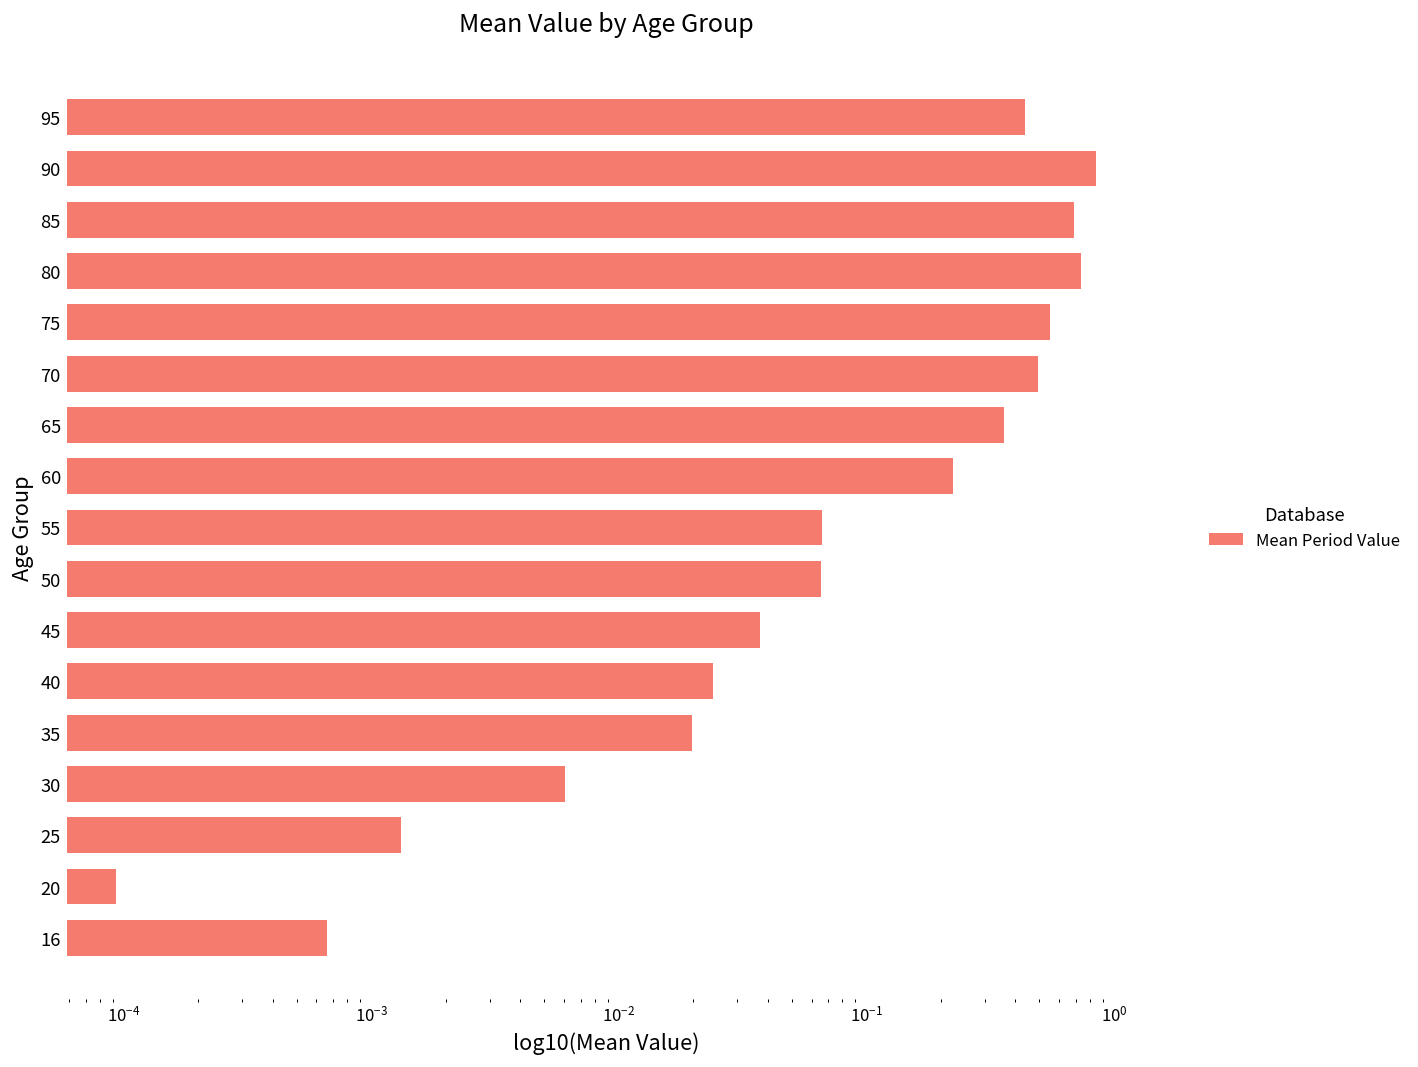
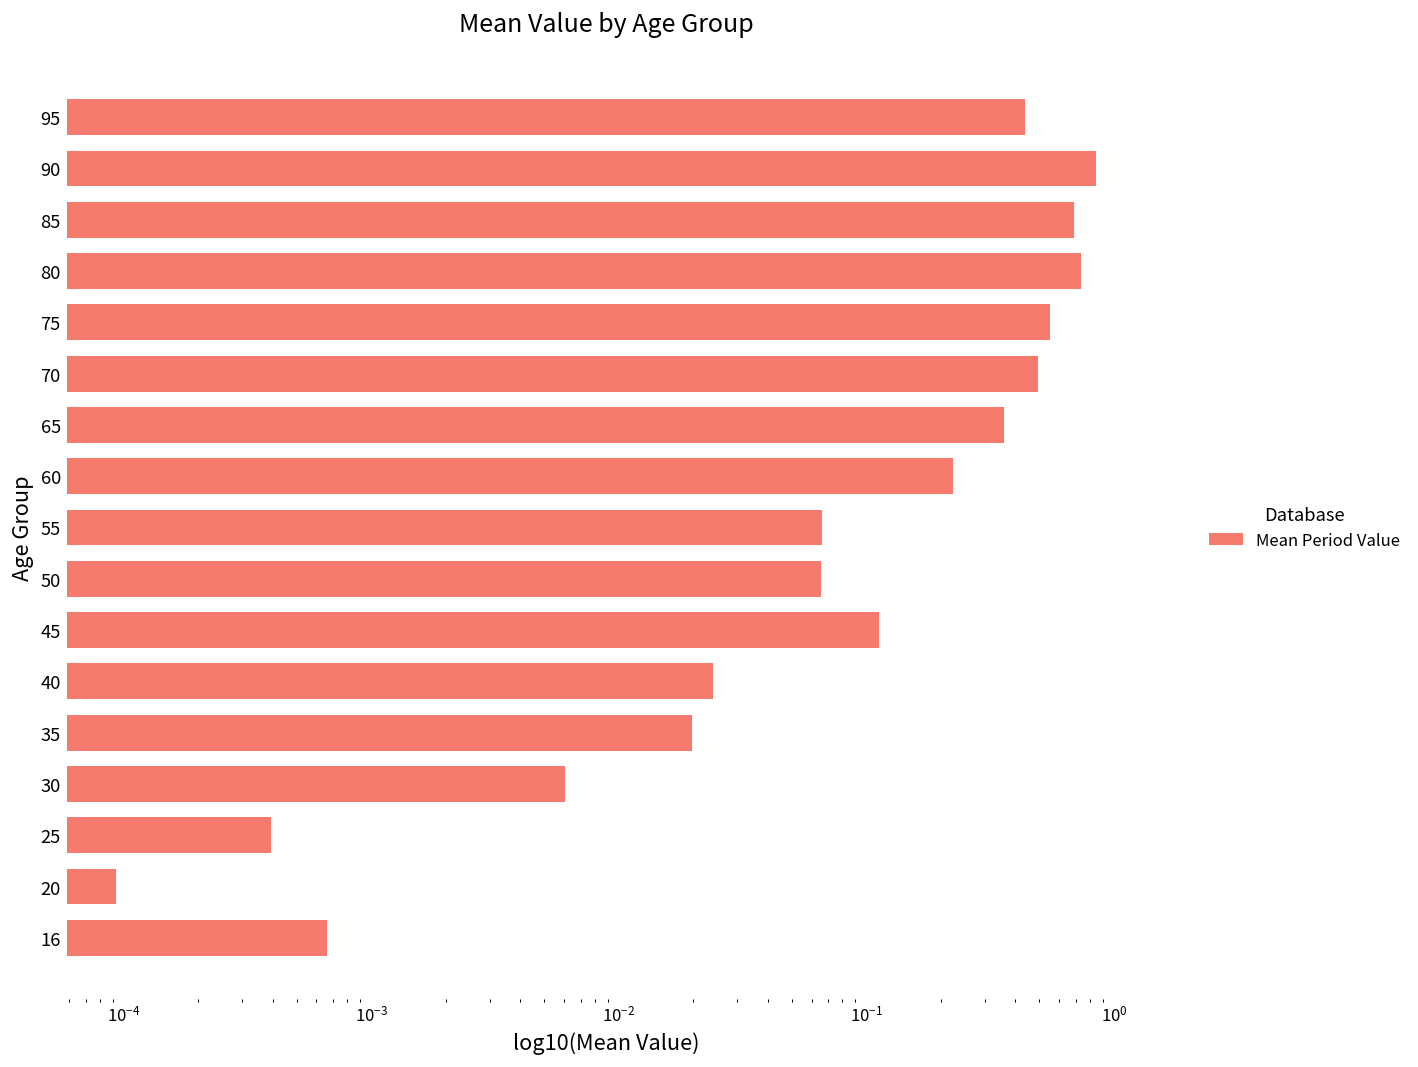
  {
    "95": 0.44,
    "90": 0.85,
    "85": 0.69,
    "80": 0.74,
    "75": 0.55,
    "70": 0.49,
    "65": 0.36,
    "60": 0.22,
    "55": 0.066,
    "50": 0.066,
-   "45": 0.037,
+   "45": 0.11,
    "40": 0.024,
    "35": 0.020,
    "30": 0.0061,
-   "25": 0.0013,
+   "25": 0.00039,
    "20": 0.00009,
    "16": 0.00066
  }
